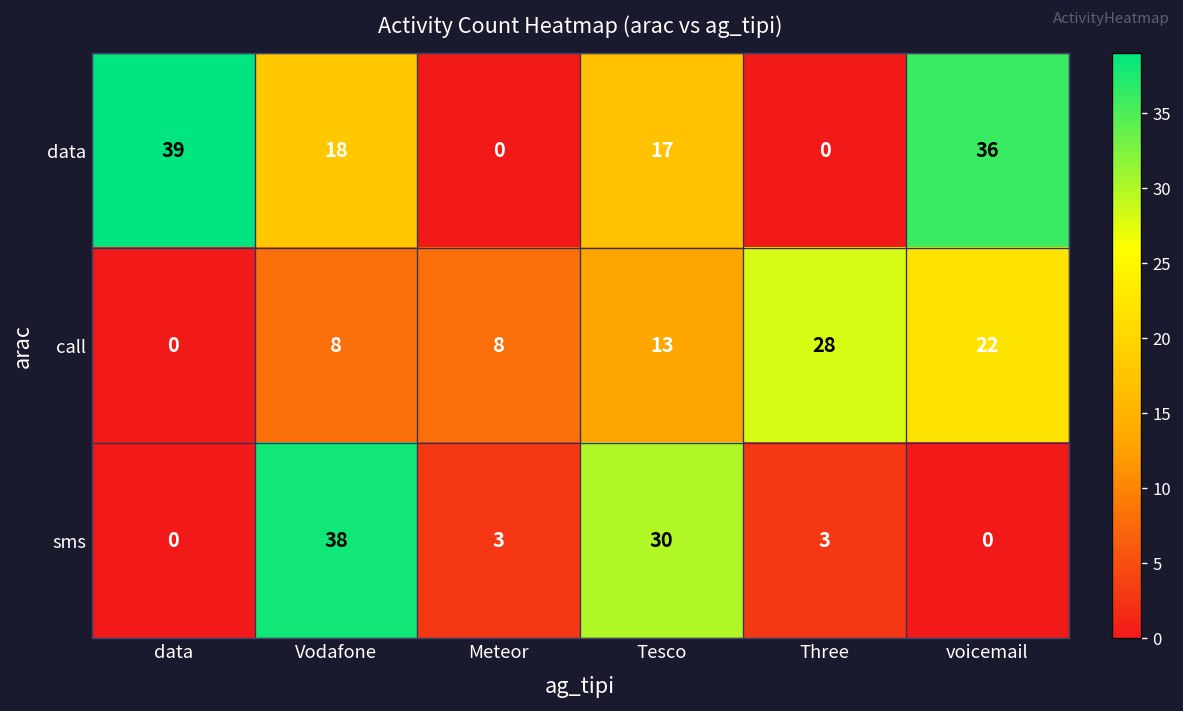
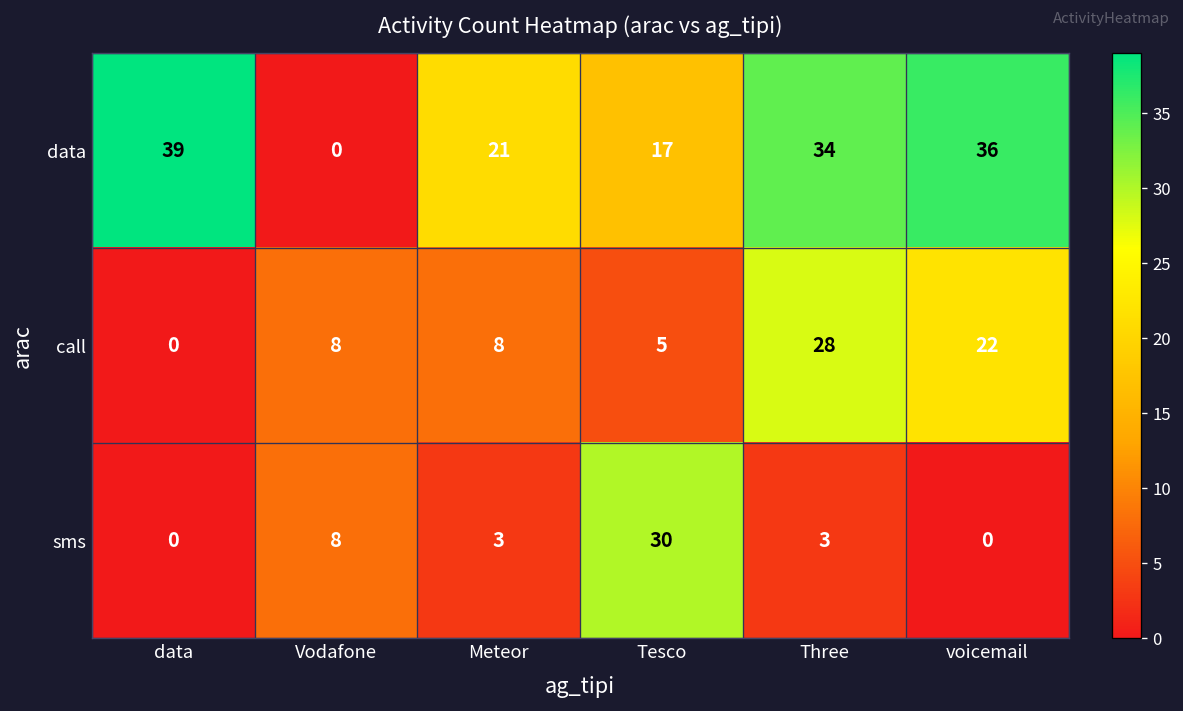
  {
    "data": {
      "data": 39,
-     "Vodafone": 18,
-     "Meteor": 0,
+     "Vodafone": 0,
+     "Meteor": 21,
      "Tesco": 17,
-     "Three": 0,
+     "Three": 34,
      "voicemail": 36
    },
    "call": {
      "data": 0,
      "Vodafone": 8,
      "Meteor": 8,
-     "Tesco": 13,
+     "Tesco": 5,
      "Three": 28,
      "voicemail": 22
    },
    "sms": {
      "data": 0,
-     "Vodafone": 38,
+     "Vodafone": 8,
      "Meteor": 3,
      "Tesco": 30,
      "Three": 3,
      "voicemail": 0
    }
  }
